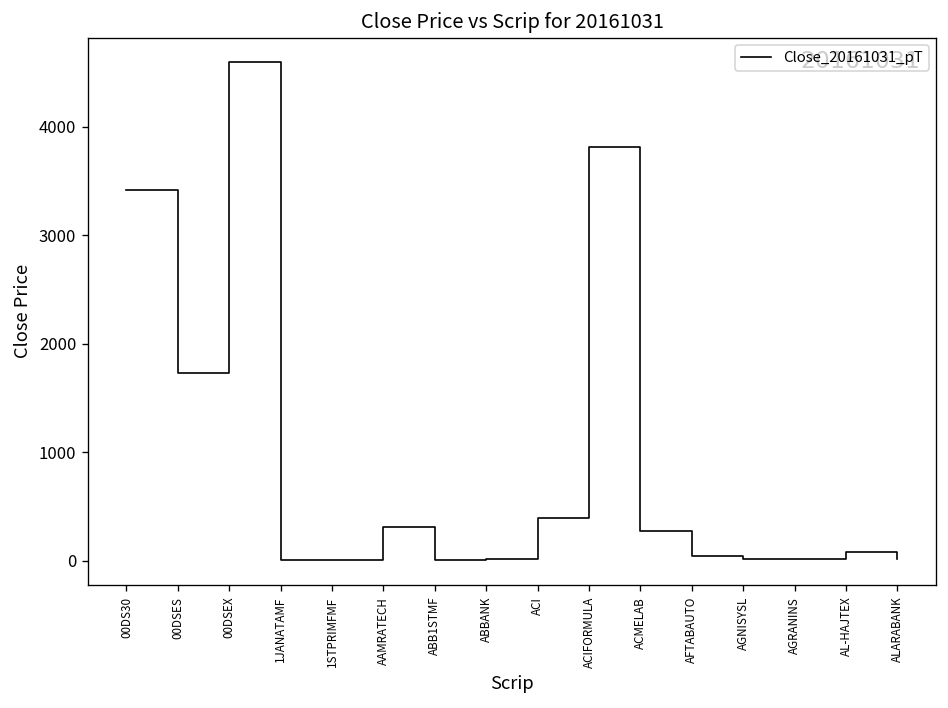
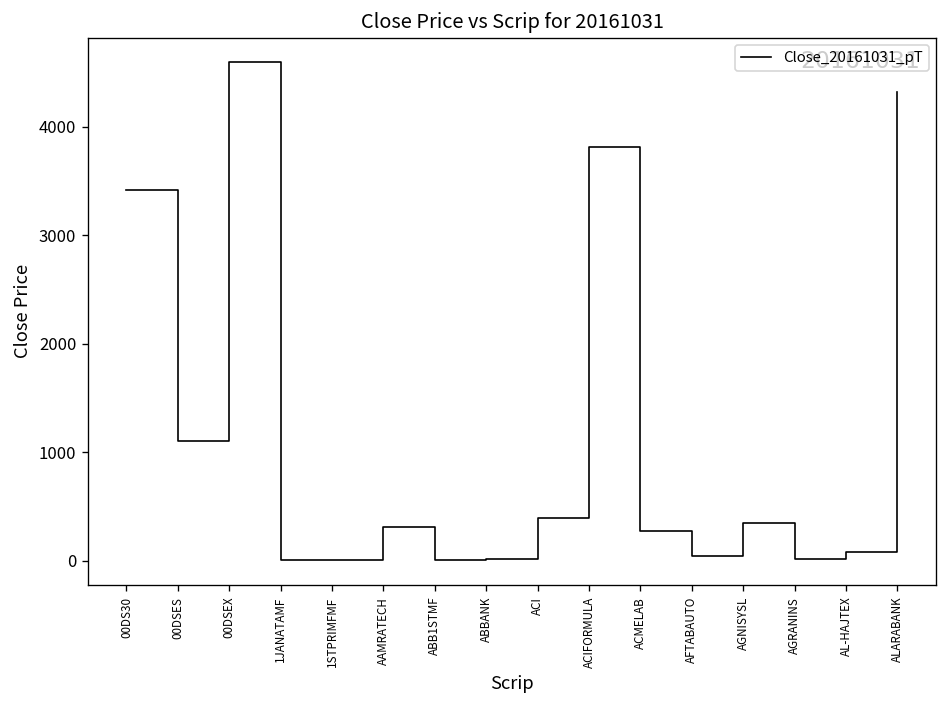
  {
    "00DS30": 3400,
-   "00DSES": 1700,
+   "00DSES": 1100,
    "00DSEX": 4600,
    "1JANATAMF": 0,
    "1STPRIMFMF": 0,
    "AAMRATECH": 300,
    "ABB1STMF": 0,
    "ABBANK": 0,
    "ACI": 400,
    "ACIFORMULA": 3800,
    "ACMELAB": 300,
    "AFTABAUTO": 0,
-   "AGNISYSL": 0,
+   "AGNISYSL": 300,
    "AGRANINS": 0,
    "AL-HAJTEX": 100,
-   "ALARABANK": 0
+   "ALARABANK": 4300
  }
